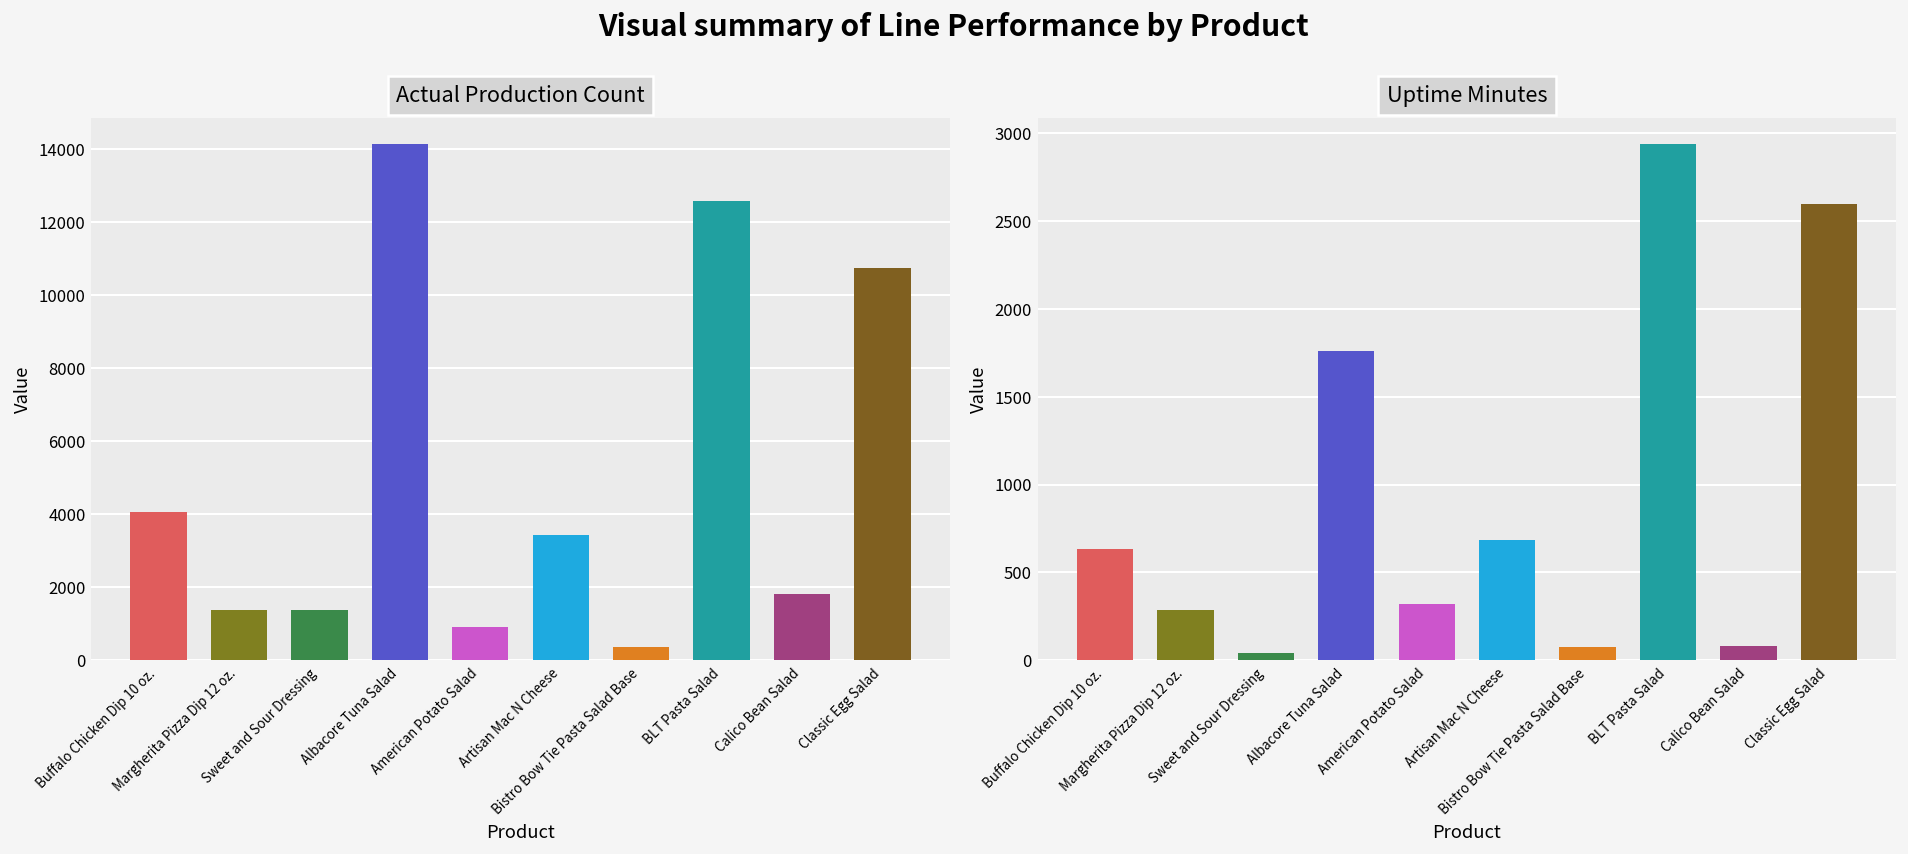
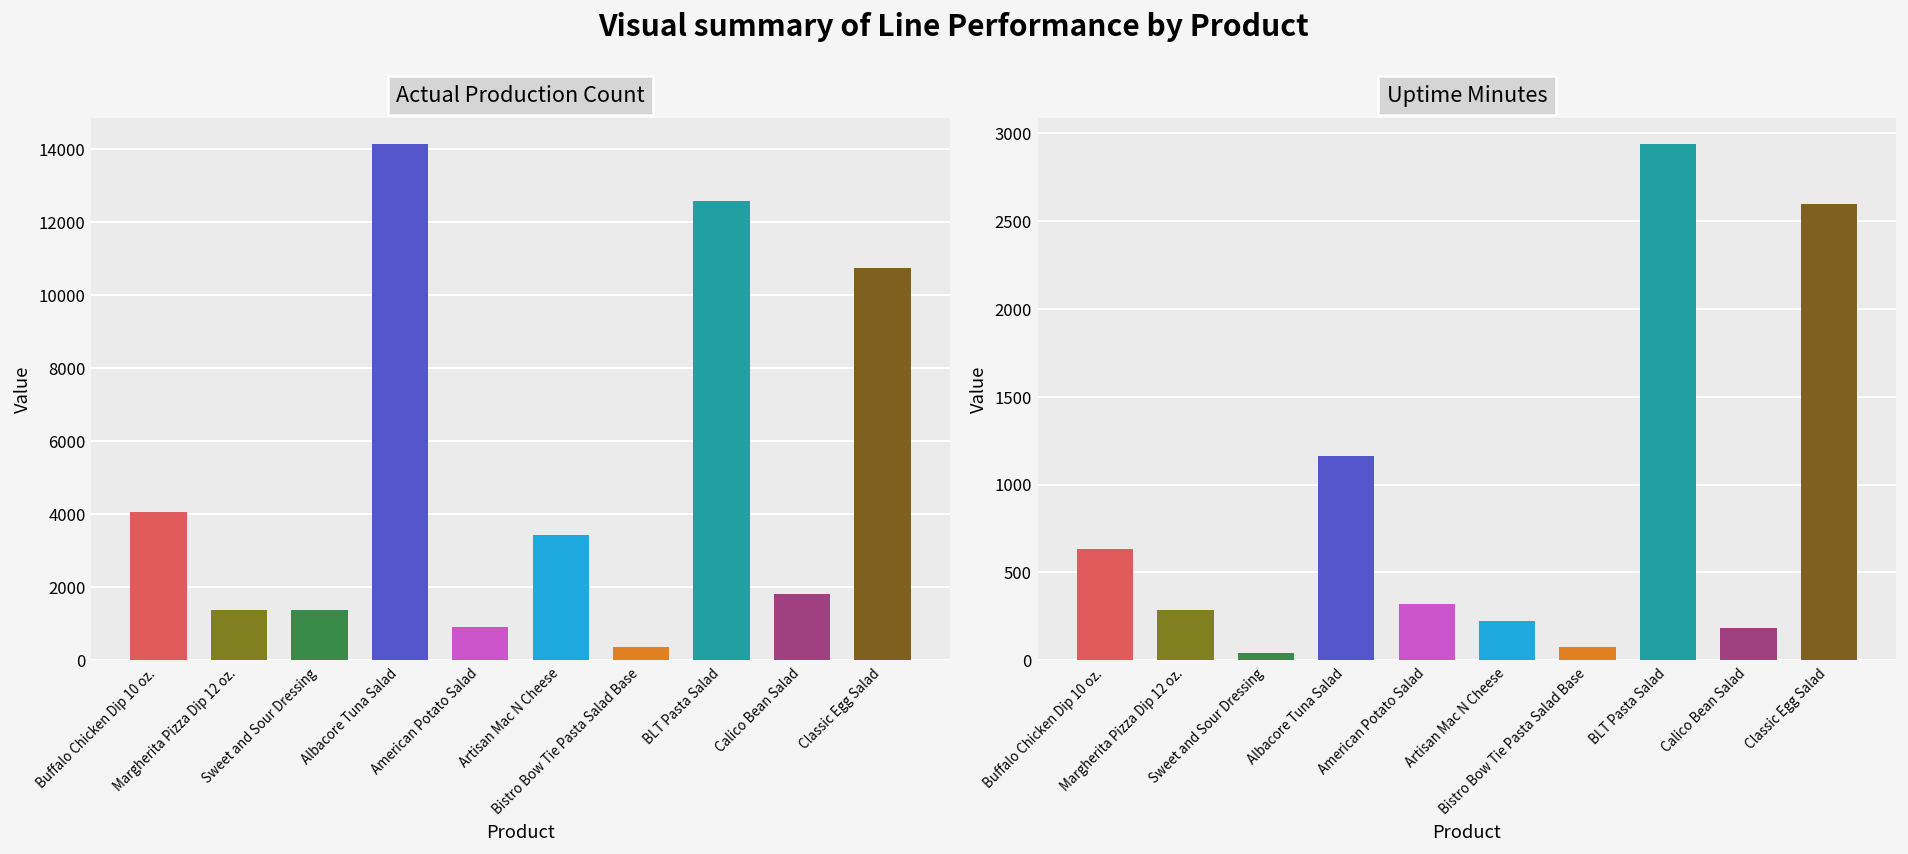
  {
    "Actual Production Count": {
      "Buffalo Chicken Dip 10 oz.": 4100,
      "Margherita Pizza Dip 12 oz.": 1400,
      "Sweet and Sour Dressing": 1400,
      "Albacore Tuna Salad": 14100,
      "American Potato Salad": 900,
      "Artisan Mac N Cheese": 3400,
      "Bistro Bow Tie Pasta Salad Base": 400,
      "BLT Pasta Salad": 12600,
      "Calico Bean Salad": 1800,
      "Classic Egg Salad": 10800
    },
    "Uptime Minutes": {
      "Buffalo Chicken Dip 10 oz.": 630,
      "Margherita Pizza Dip 12 oz.": 290,
      "Sweet and Sour Dressing": 40,
-     "Albacore Tuna Salad": 1760,
+     "Albacore Tuna Salad": 1160,
      "American Potato Salad": 320,
-     "Artisan Mac N Cheese": 680,
+     "Artisan Mac N Cheese": 220,
      "Bistro Bow Tie Pasta Salad Base": 80,
      "BLT Pasta Salad": 2940,
-     "Calico Bean Salad": 80,
+     "Calico Bean Salad": 180,
      "Classic Egg Salad": 2600
    }
  }
